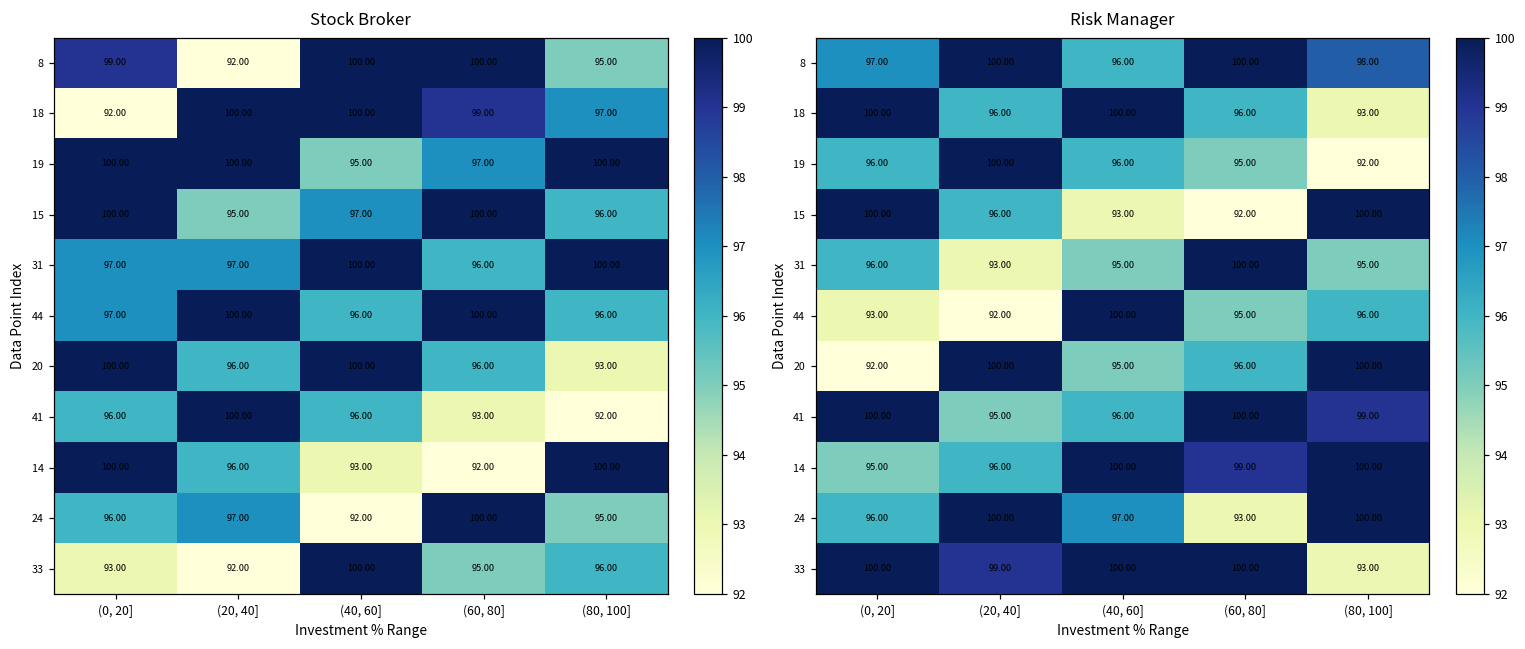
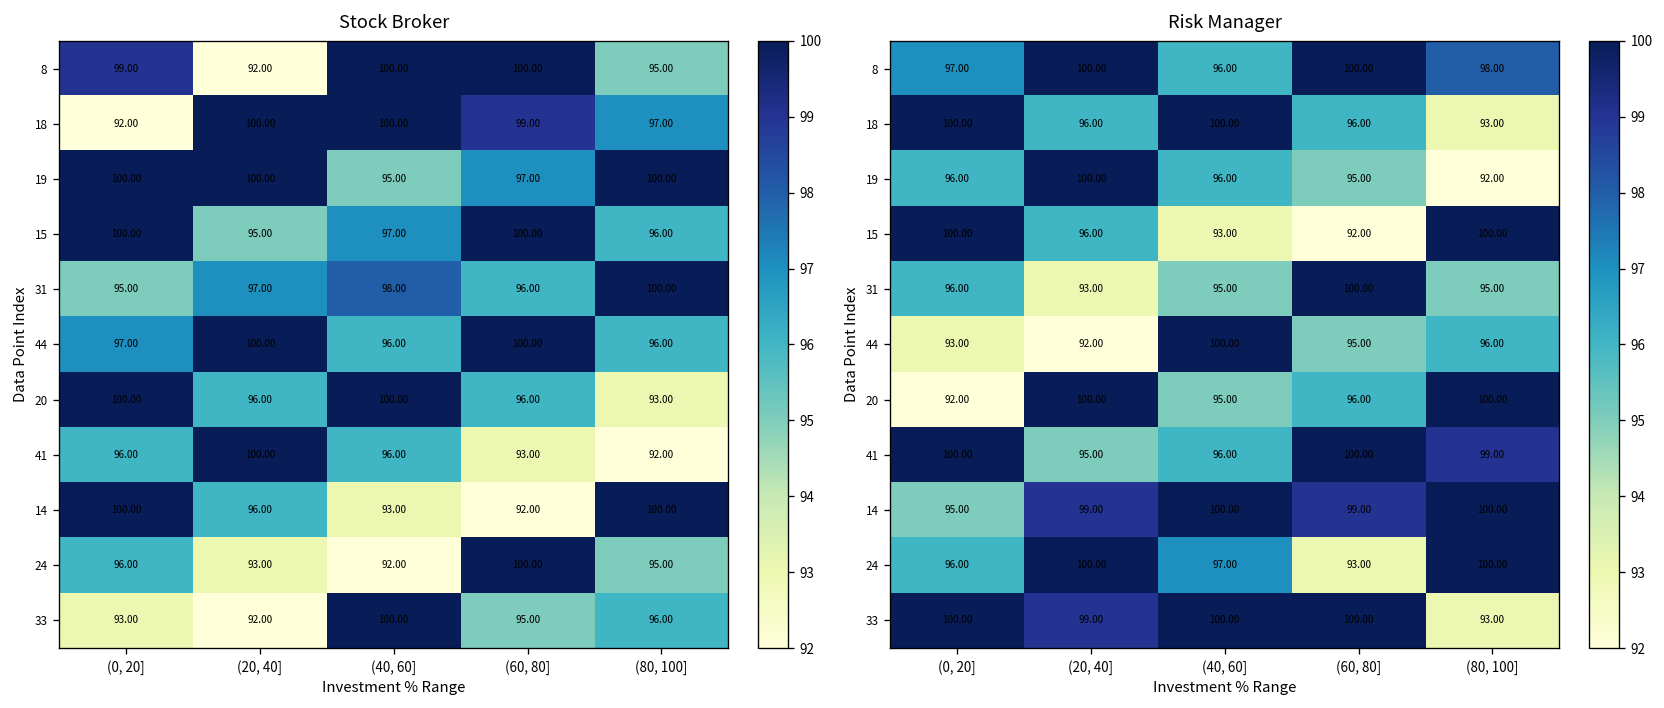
  {
    "Stock Broker": {
      "8": {
        "(0, 20]": 99.00,
        "(20, 40]": 92.00,
        "(40, 60]": 100.00,
        "(60, 80]": 100.00,
        "(80, 100]": 95.00
      },
      "18": {
        "(0, 20]": 92.00,
        "(20, 40]": 100.00,
        "(40, 60]": 100.00,
        "(60, 80]": 99.00,
        "(80, 100]": 97.00
      },
      "19": {
        "(0, 20]": 100.00,
        "(20, 40]": 100.00,
        "(40, 60]": 95.00,
        "(60, 80]": 97.00,
        "(80, 100]": 100.00
      },
      "15": {
        "(0, 20]": 100.00,
        "(20, 40]": 95.00,
        "(40, 60]": 97.00,
        "(60, 80]": 100.00,
        "(80, 100]": 96.00
      },
      "31": {
-       "(0, 20]": 97.00,
+       "(0, 20]": 95.00,
        "(20, 40]": 97.00,
-       "(40, 60]": 100.00,
+       "(40, 60]": 98.00,
        "(60, 80]": 96.00,
        "(80, 100]": 100.00
      },
      "44": {
        "(0, 20]": 97.00,
        "(20, 40]": 100.00,
        "(40, 60]": 96.00,
        "(60, 80]": 100.00,
        "(80, 100]": 96.00
      },
      "20": {
        "(0, 20]": 100.00,
        "(20, 40]": 96.00,
        "(40, 60]": 100.00,
        "(60, 80]": 96.00,
        "(80, 100]": 93.00
      },
      "41": {
        "(0, 20]": 96.00,
        "(20, 40]": 100.00,
        "(40, 60]": 96.00,
        "(60, 80]": 93.00,
        "(80, 100]": 92.00
      },
      "14": {
        "(0, 20]": 100.00,
        "(20, 40]": 96.00,
        "(40, 60]": 93.00,
        "(60, 80]": 92.00,
        "(80, 100]": 100.00
      },
      "24": {
        "(0, 20]": 96.00,
-       "(20, 40]": 97.00,
+       "(20, 40]": 93.00,
        "(40, 60]": 92.00,
        "(60, 80]": 100.00,
        "(80, 100]": 95.00
      },
      "33": {
        "(0, 20]": 93.00,
        "(20, 40]": 92.00,
        "(40, 60]": 100.00,
        "(60, 80]": 95.00,
        "(80, 100]": 96.00
      }
    },
    "Risk Manager": {
      "8": {
        "(0, 20]": 97.00,
        "(20, 40]": 100.00,
        "(40, 60]": 96.00,
        "(60, 80]": 100.00,
        "(80, 100]": 98.00
      },
      "18": {
        "(0, 20]": 100.00,
        "(20, 40]": 96.00,
        "(40, 60]": 100.00,
        "(60, 80]": 96.00,
        "(80, 100]": 93.00
      },
      "19": {
        "(0, 20]": 96.00,
        "(20, 40]": 100.00,
        "(40, 60]": 96.00,
        "(60, 80]": 95.00,
        "(80, 100]": 92.00
      },
      "15": {
        "(0, 20]": 100.00,
        "(20, 40]": 96.00,
        "(40, 60]": 93.00,
        "(60, 80]": 92.00,
        "(80, 100]": 100.00
      },
      "31": {
        "(0, 20]": 96.00,
        "(20, 40]": 93.00,
        "(40, 60]": 95.00,
        "(60, 80]": 100.00,
        "(80, 100]": 95.00
      },
      "44": {
        "(0, 20]": 93.00,
        "(20, 40]": 92.00,
        "(40, 60]": 100.00,
        "(60, 80]": 95.00,
        "(80, 100]": 96.00
      },
      "20": {
        "(0, 20]": 92.00,
        "(20, 40]": 100.00,
        "(40, 60]": 95.00,
        "(60, 80]": 96.00,
        "(80, 100]": 100.00
      },
      "41": {
        "(0, 20]": 100.00,
        "(20, 40]": 95.00,
        "(40, 60]": 96.00,
        "(60, 80]": 100.00,
        "(80, 100]": 99.00
      },
      "14": {
        "(0, 20]": 95.00,
-       "(20, 40]": 96.00,
+       "(20, 40]": 99.00,
        "(40, 60]": 100.00,
        "(60, 80]": 99.00,
        "(80, 100]": 100.00
      },
      "24": {
        "(0, 20]": 96.00,
        "(20, 40]": 100.00,
        "(40, 60]": 97.00,
        "(60, 80]": 93.00,
        "(80, 100]": 100.00
      },
      "33": {
        "(0, 20]": 100.00,
        "(20, 40]": 99.00,
        "(40, 60]": 100.00,
        "(60, 80]": 100.00,
        "(80, 100]": 93.00
      }
    }
  }
